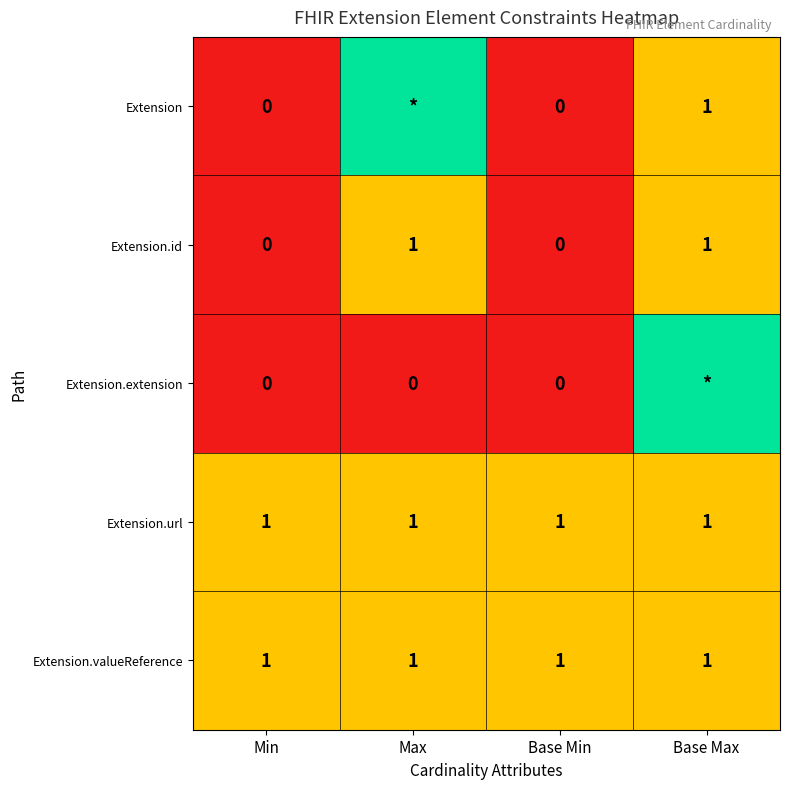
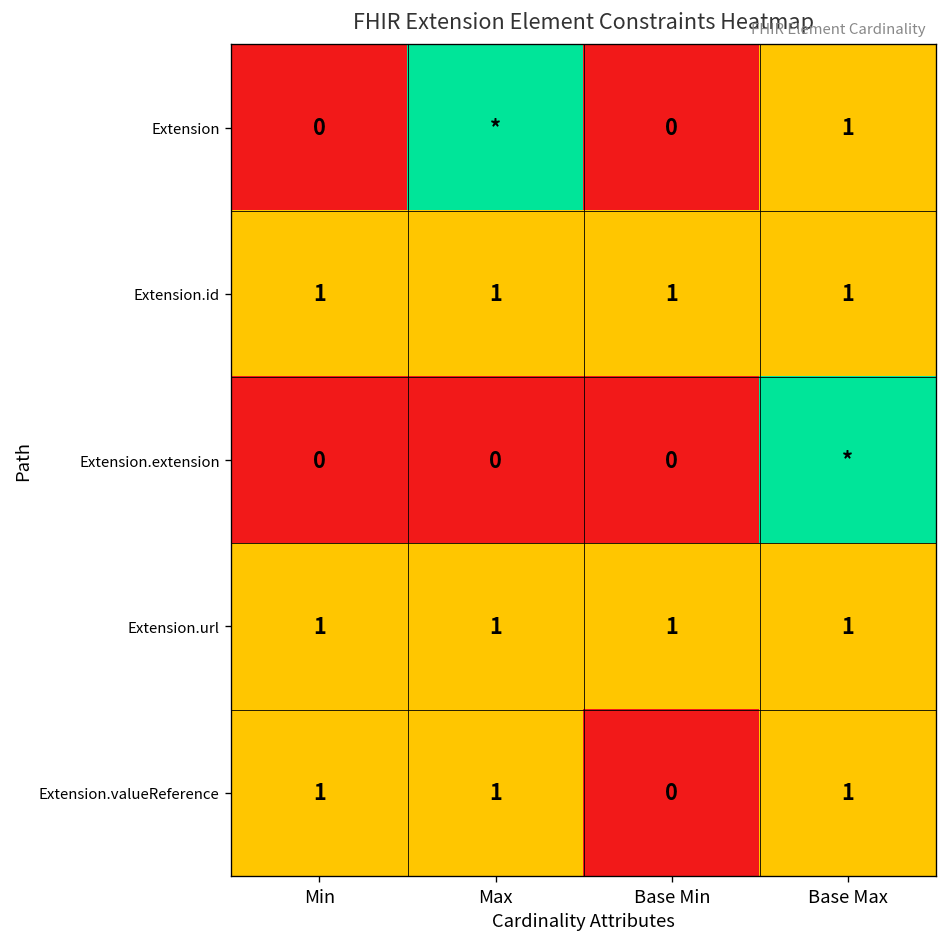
  {
    "Extension": {
      "Min": 0,
      "Base Min": 0,
      "Base Max": 1
    },
    "Extension.id": {
-     "Min": 0,
+     "Min": 1,
      "Max": 1,
-     "Base Min": 0,
+     "Base Min": 1,
      "Base Max": 1
    },
    "Extension.extension": {
      "Min": 0,
      "Max": 0,
      "Base Min": 0
    },
    "Extension.url": {
      "Min": 1,
      "Max": 1,
      "Base Min": 1,
      "Base Max": 1
    },
    "Extension.valueReference": {
      "Min": 1,
      "Max": 1,
-     "Base Min": 1,
+     "Base Min": 0,
      "Base Max": 1
    }
  }
